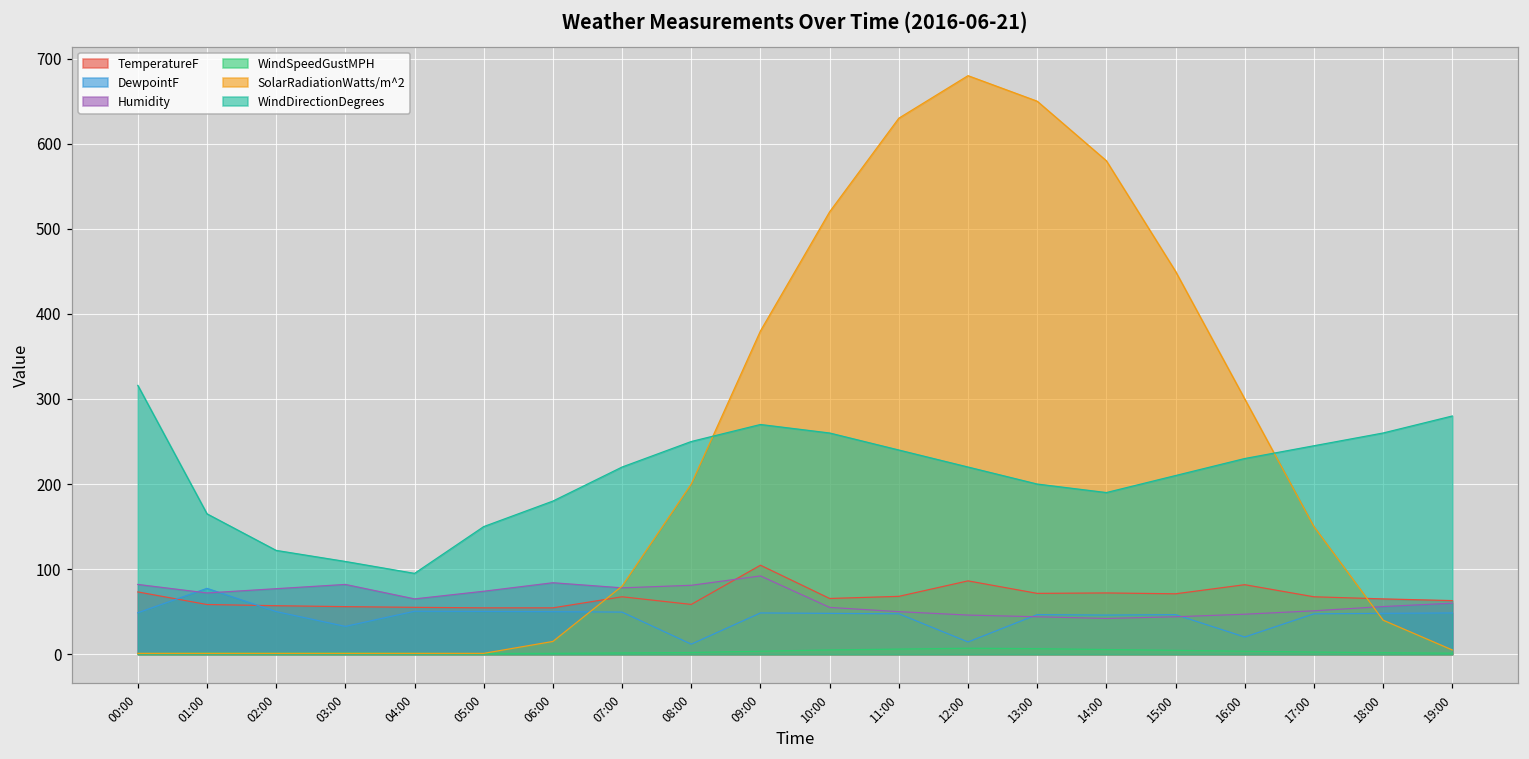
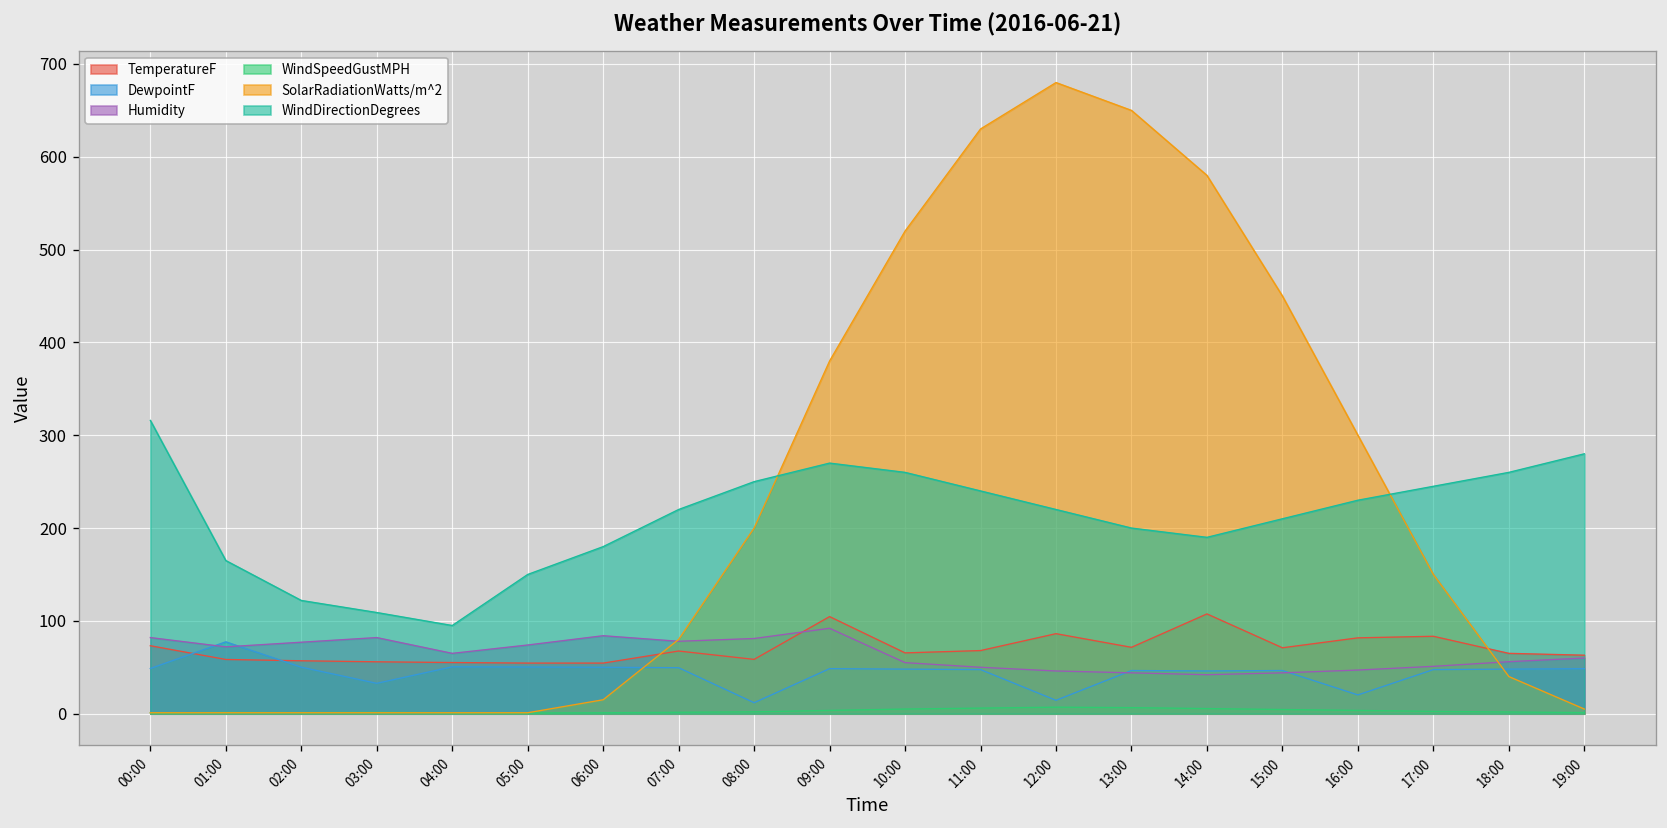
  {
    "TemperatureF": {
      "00:00": 70,
      "01:00": 60,
      "02:00": 60,
      "03:00": 60,
      "04:00": 60,
      "05:00": 50,
      "06:00": 50,
      "07:00": 70,
      "08:00": 60,
      "09:00": 100,
      "10:00": 70,
      "11:00": 70,
      "12:00": 90,
      "13:00": 70,
-     "14:00": 70,
+     "14:00": 110,
      "15:00": 70,
      "16:00": 80,
-     "17:00": 70,
+     "17:00": 80,
      "18:00": 70
    },
    "DewpointF": {
      "00:00": 50,
      "01:00": 80,
      "02:00": 50,
      "03:00": 30,
      "04:00": 50,
      "05:00": 50,
      "06:00": 50,
      "07:00": 50,
      "08:00": 10,
      "09:00": 50,
      "10:00": 50,
      "12:00": 10,
      "14:00": 50,
      "16:00": 20,
      "17:00": 50,
      "18:00": 50,
      "19:00": 50
    },
    "Humidity": {
      "00:00": 80,
      "01:00": 70,
      "02:00": 80,
      "03:00": 80,
      "04:00": 70,
      "05:00": 70,
      "06:00": 80,
      "08:00": 80,
      "09:00": 90,
      "10:00": 60,
      "12:00": 50,
      "14:00": 40,
      "16:00": 50,
      "17:00": 50,
      "18:00": 60
    },
    "SolarRadiationWatts/m^2": {
      "06:00": 20,
      "08:00": 200,
      "09:00": 380,
      "10:00": 520,
      "11:00": 630,
      "12:00": 680,
      "13:00": 650,
      "14:00": 580,
      "15:00": 450,
      "16:00": 300,
      "17:00": 150,
      "18:00": 40,
      "19:00": 10
    }
  }
